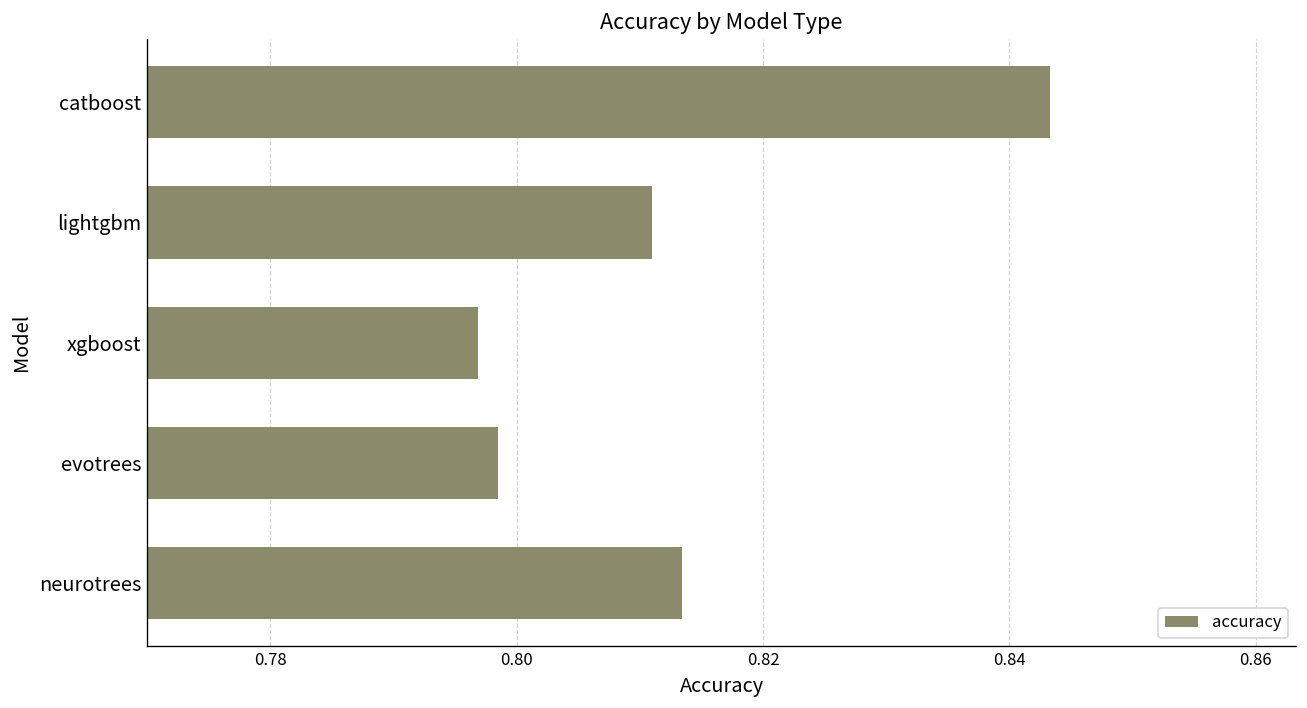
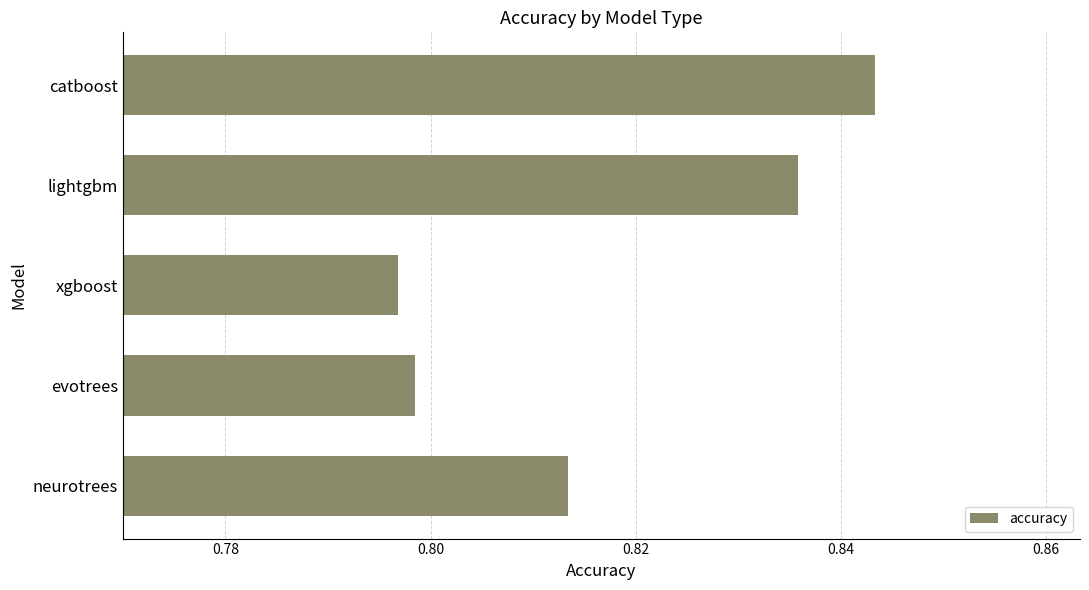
  {
    "catboost": 0.8433,
-   "lightgbm": 0.8110,
+   "lightgbm": 0.8358,
    "xgboost": 0.7969,
    "evotrees": 0.7985,
    "neurotrees": 0.8134
  }
